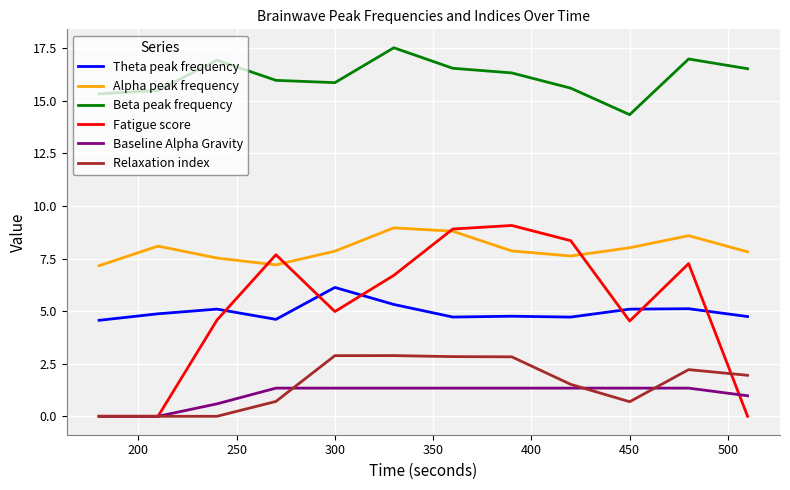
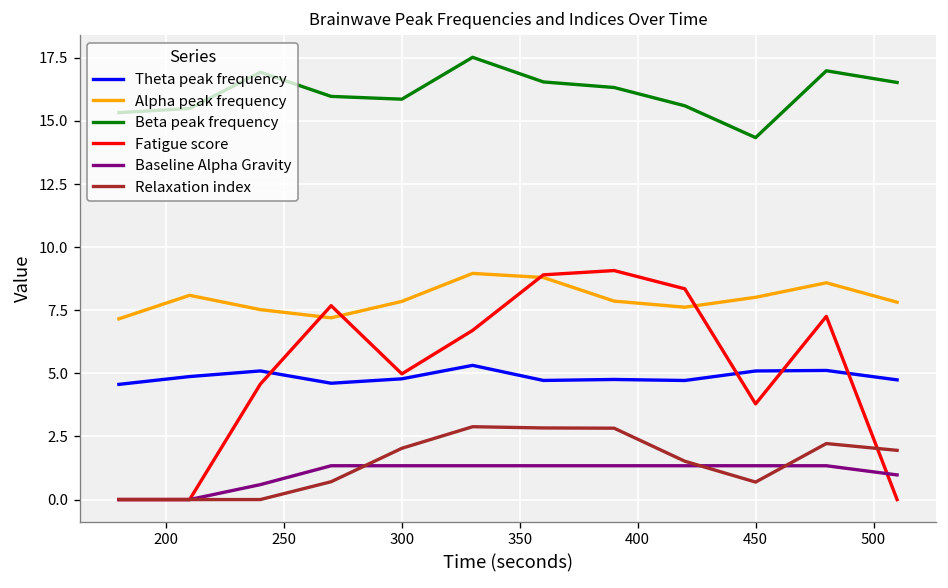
  {
    "Theta peak frequency": {
-     "300": 6.1,
+     "300": 4.8,
      "450": 5.1
    },
    "Alpha peak frequency": {
      "300": 7.8,
      "450": 8.0
    },
    "Beta peak frequency": {
      "300": 15.9,
      "450": 14.3
    },
    "Fatigue score": {
      "300": 5.0,
-     "450": 4.5
+     "450": 3.8
    },
    "Baseline Alpha Gravity": {
      "300": 1.3,
      "450": 1.3
    },
    "Relaxation index": {
-     "300": 2.9,
+     "300": 2.0,
      "450": 0.7
    }
  }
